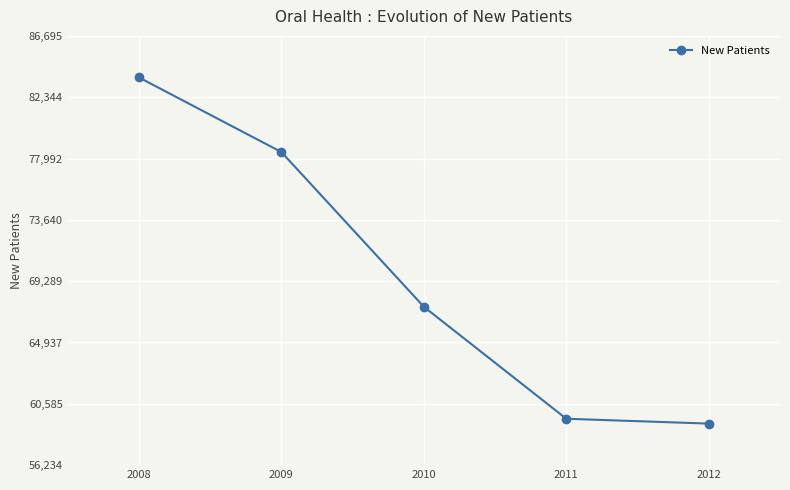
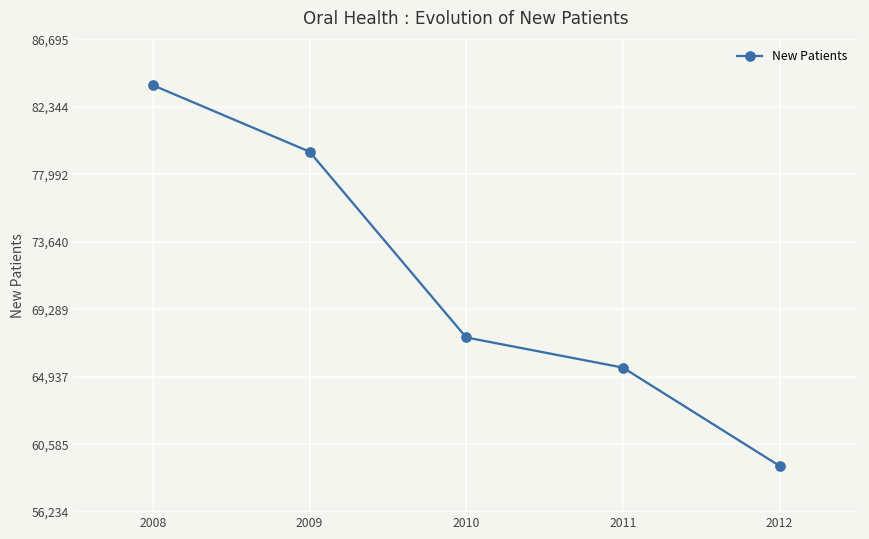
  {
    "2008": "83,700",
-   "2009": "78,500",
+   "2009": "79,500",
    "2010": "67,500",
-   "2011": "59,500",
+   "2011": "65,500",
    "2012": "59,200"
  }
